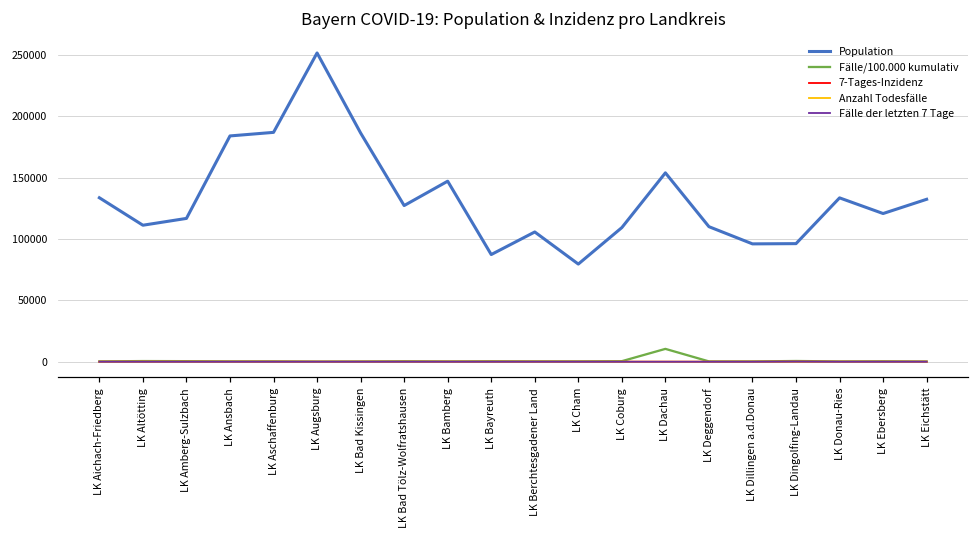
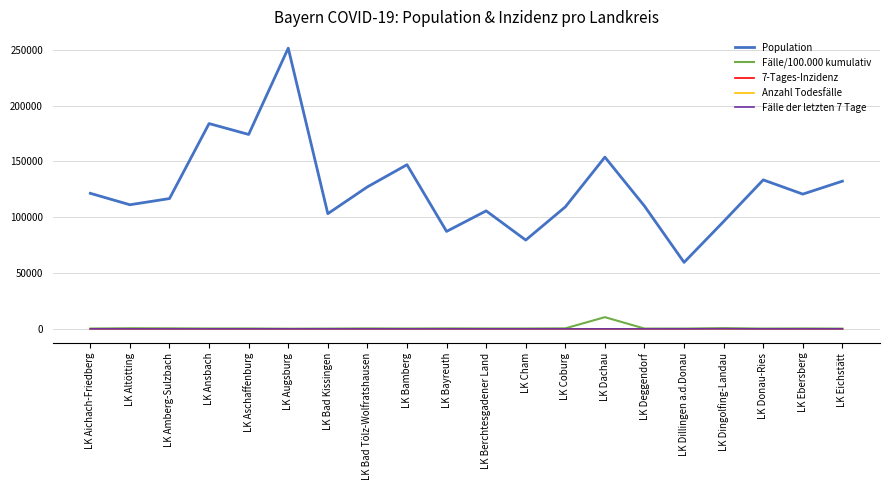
  {
    "Population": {
-     "LK Aichach-Friedberg": 134000,
+     "LK Aichach-Friedberg": 121000,
      "LK Altötting": 111000,
      "LK Amberg-Sulzbach": 117000,
      "LK Ansbach": 184000,
-     "LK Aschaffenburg": 187000,
+     "LK Aschaffenburg": 174000,
      "LK Augsburg": 252000,
-     "LK Bad Kissingen": 186000,
+     "LK Bad Kissingen": 103000,
      "LK Bad Tölz-Wolfratshausen": 127000,
      "LK Bamberg": 147000,
      "LK Bayreuth": 87000,
      "LK Berchtesgadener Land": 106000,
      "LK Cham": 80000,
      "LK Coburg": 109000,
      "LK Dachau": 154000,
      "LK Deggendorf": 110000,
-     "LK Dillingen a.d.Donau": 96000,
+     "LK Dillingen a.d.Donau": 60000,
      "LK Dingolfing-Landau": 96000,
      "LK Donau-Ries": 133000,
      "LK Ebersberg": 121000,
      "LK Eichstätt": 132000
    },
    "Fälle/100.000 kumulativ": {
      "LK Dachau": 10000
    },
    "Fälle der letzten 7 Tage": {
      "LK Dachau": 0
    }
  }
